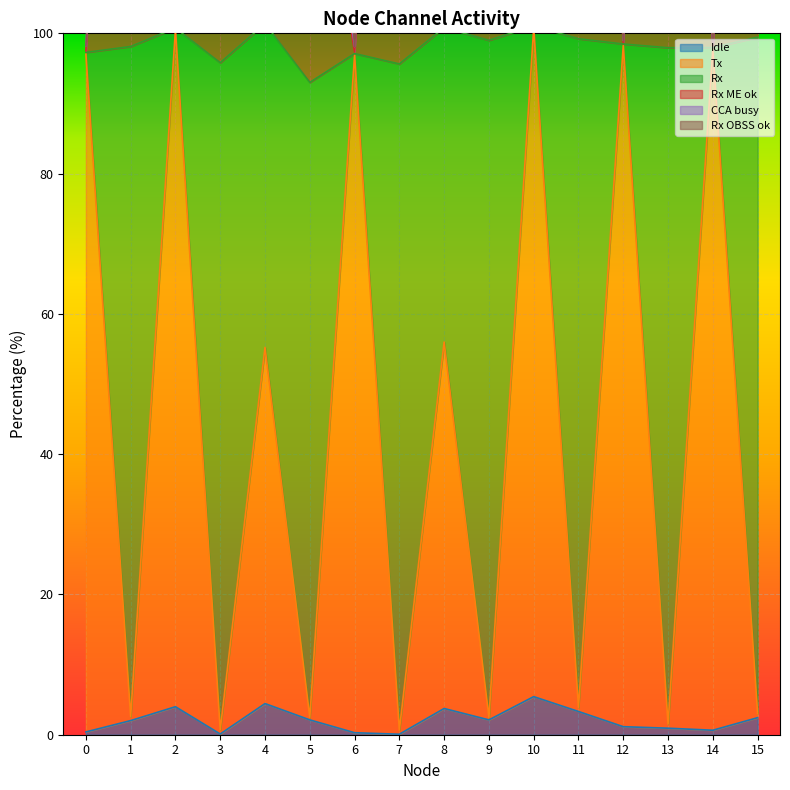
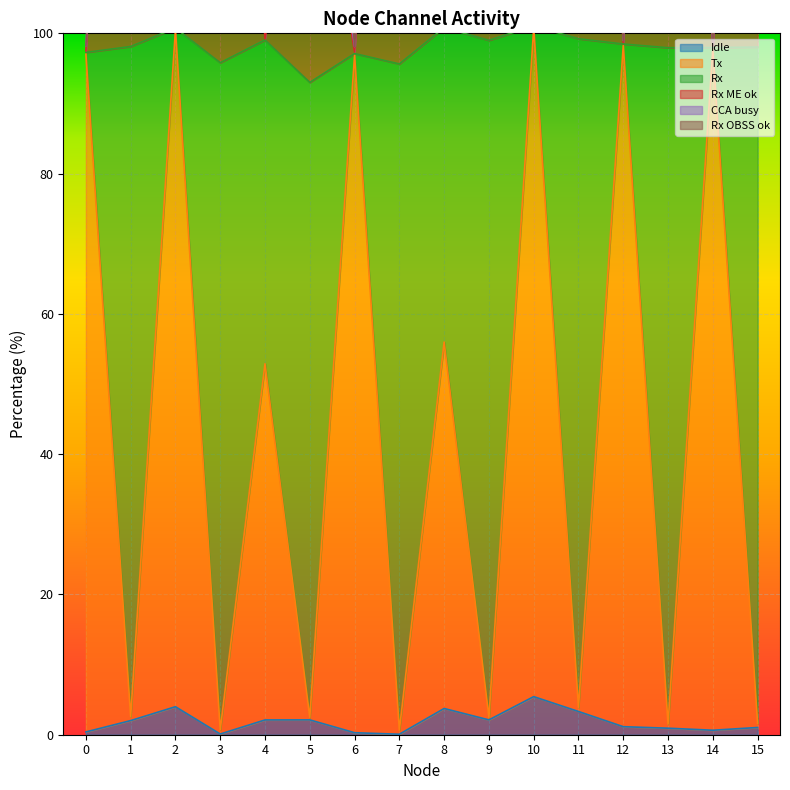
  {
    "Idle": {
      "0": 0,
      "1": 2,
      "2": 4,
      "3": 0,
-     "4": 4,
+     "4": 2,
      "6": 0,
      "7": 0,
      "8": 4,
      "10": 5,
      "11": 3,
      "12": 1,
      "13": 1,
      "14": 1,
-     "15": 2
+     "15": 1
    },
    "Tx": {
      "1": 1,
      "3": 1,
      "4": 51,
      "7": 1,
      "8": 52,
      "11": 1,
      "13": 1,
      "15": 1
    },
    "Rx": {
      "1": 96,
      "3": 95,
      "5": 91,
      "7": 95,
      "9": 97,
      "11": 95,
      "13": 96
    }
  }
